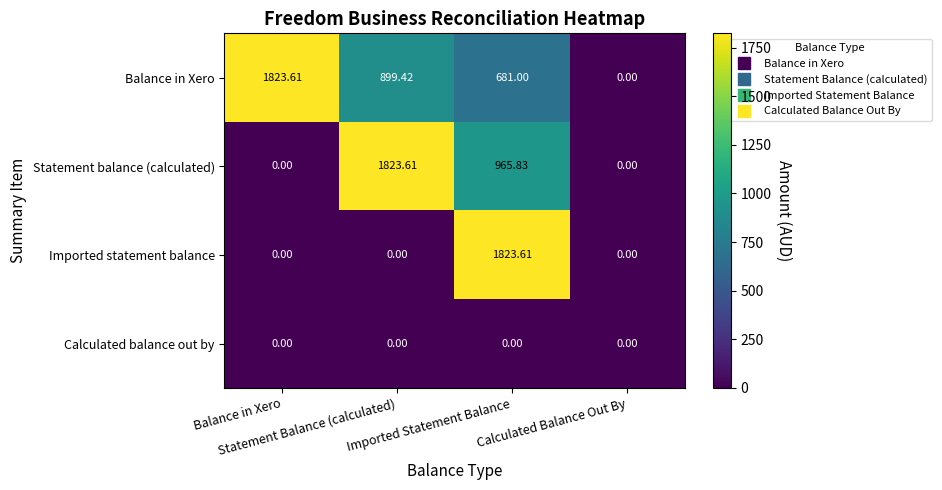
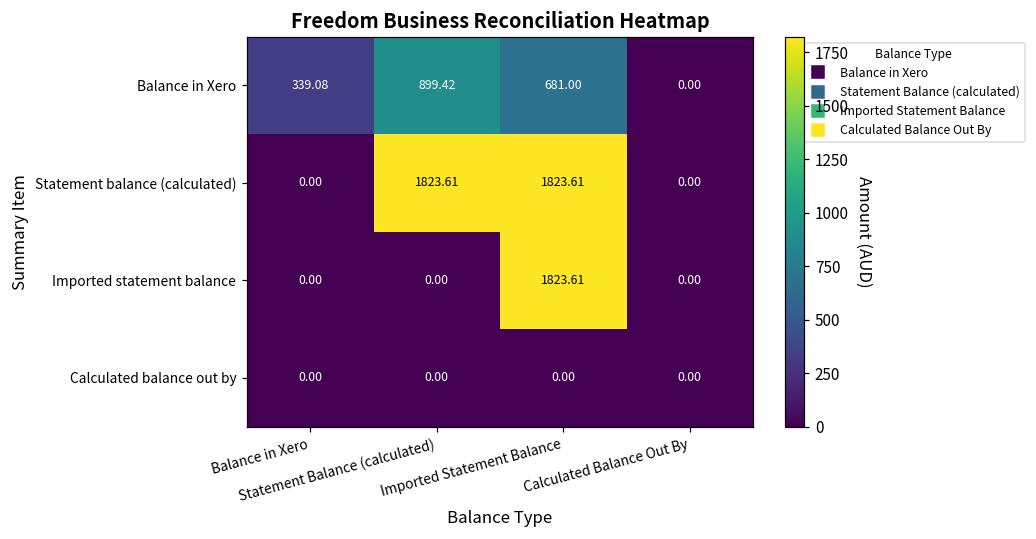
  {
    "Balance in Xero": {
-     "Balance in Xero": 1823.61,
+     "Balance in Xero": 339.08,
      "Statement Balance (calculated)": 899.42,
      "Imported Statement Balance": 681.00,
      "Calculated Balance Out By": 0.00
    },
    "Statement balance (calculated)": {
      "Balance in Xero": 0.00,
      "Statement Balance (calculated)": 1823.61,
-     "Imported Statement Balance": 965.83,
+     "Imported Statement Balance": 1823.61,
      "Calculated Balance Out By": 0.00
    },
    "Imported statement balance": {
      "Balance in Xero": 0.00,
      "Statement Balance (calculated)": 0.00,
      "Imported Statement Balance": 1823.61,
      "Calculated Balance Out By": 0.00
    },
    "Calculated balance out by": {
      "Balance in Xero": 0.00,
      "Statement Balance (calculated)": 0.00,
      "Imported Statement Balance": 0.00,
      "Calculated Balance Out By": 0.00
    }
  }
